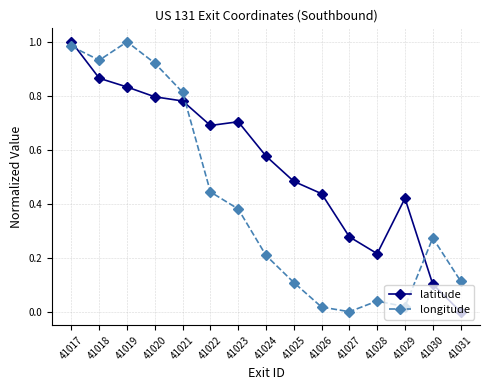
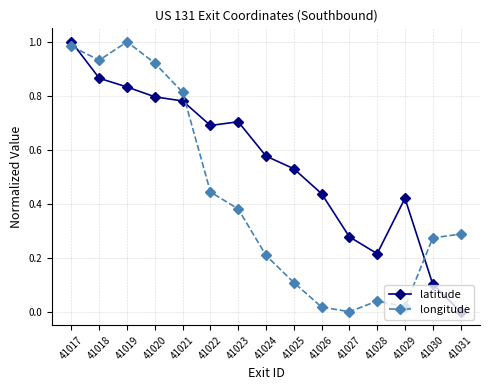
  {
    "latitude": {
      "41017": 1.00,
      "41018": 0.87,
      "41019": 0.83,
      "41020": 0.80,
      "41021": 0.78,
      "41022": 0.69,
      "41023": 0.70,
      "41024": 0.58,
-     "41025": 0.48,
+     "41025": 0.53,
      "41026": 0.44,
      "41027": 0.28,
      "41028": 0.22,
      "41029": 0.42,
      "41030": 0.10
    },
    "longitude": {
      "41017": 0.98,
      "41018": 0.93,
      "41019": 1.00,
      "41020": 0.92,
      "41021": 0.81,
      "41022": 0.44,
      "41023": 0.38,
      "41024": 0.21,
      "41025": 0.11,
      "41026": 0.02,
      "41027": 0.00,
      "41028": 0.04,
      "41030": 0.27,
-     "41031": 0.11
+     "41031": 0.29
    }
  }
